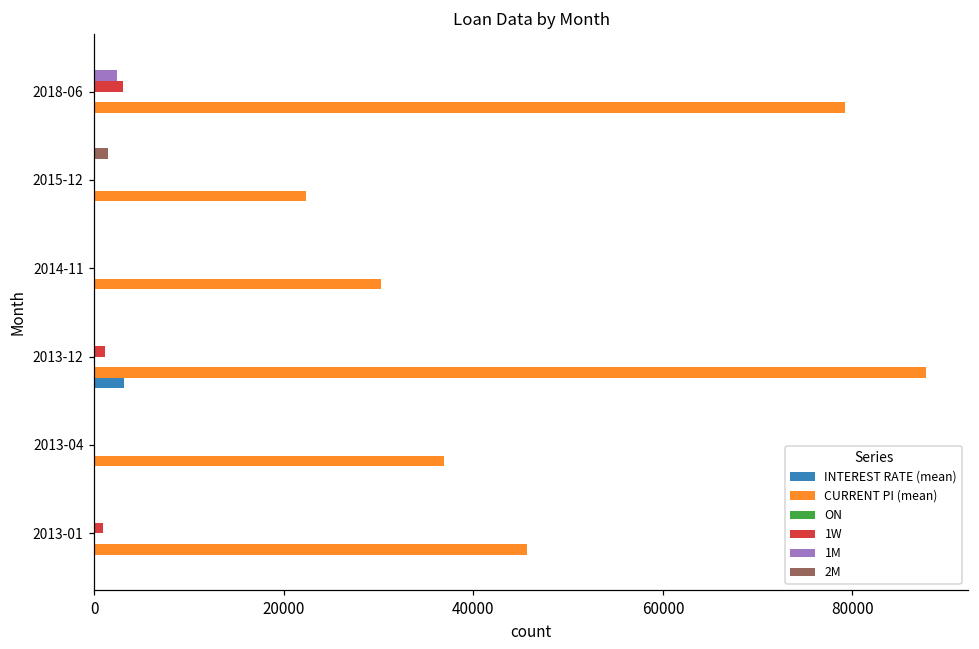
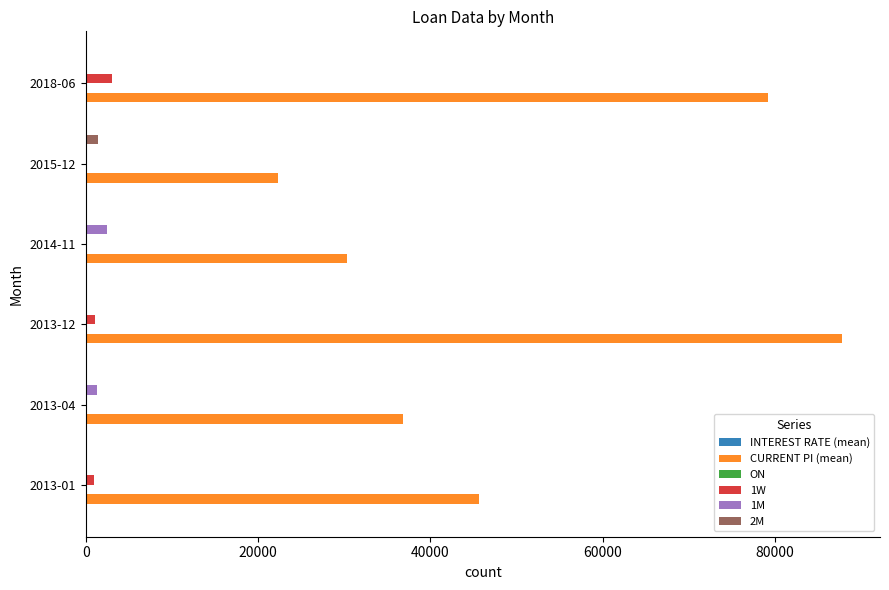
  {
    "INTEREST RATE (mean)": {
-     "2013-12": 3000
+     "2013-12": 0
    },
    "CURRENT PI (mean)": {
      "2018-06": 79000,
      "2015-12": 22000,
      "2014-11": 30000,
      "2013-12": 88000,
      "2013-04": 37000,
      "2013-01": 46000
    },
    "1W": {
      "2018-06": 3000,
      "2013-12": 1000,
      "2013-01": 1000
    },
    "1M": {
-     "2018-06": 2000,
-     "2014-11": 0,
-     "2013-04": 0
+     "2018-06": 0,
+     "2014-11": 3000,
+     "2013-04": 1000
    },
    "2M": {
      "2015-12": 1000
    }
  }
